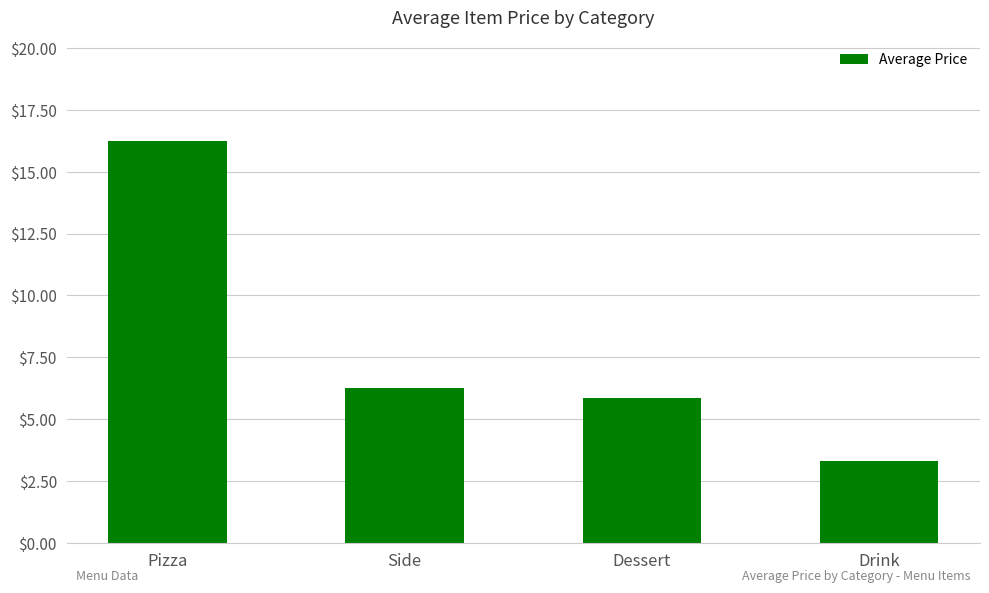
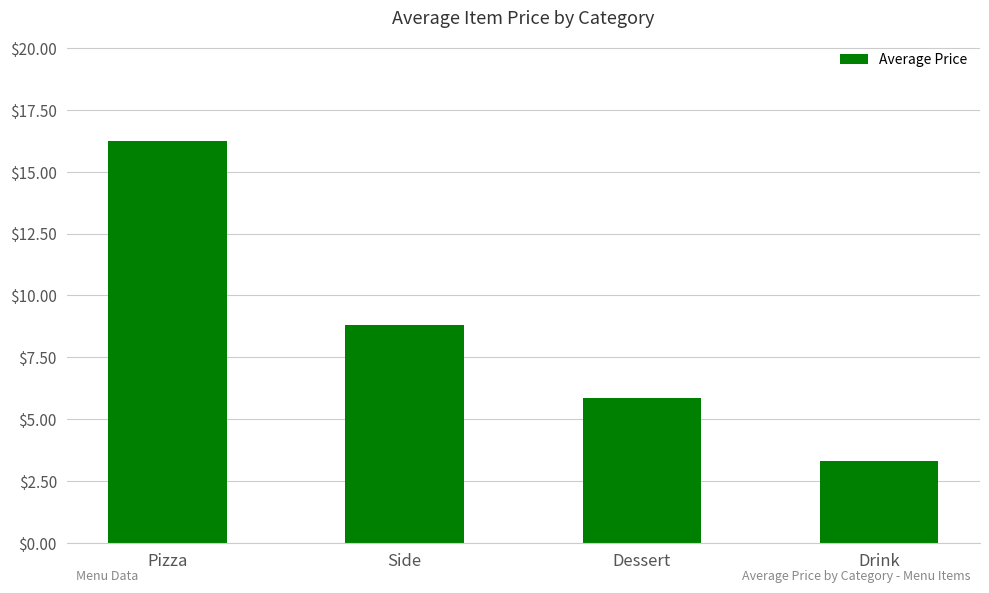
  {
    "Pizza": "$16.3",
-   "Side": "$6.3",
+   "Side": "$8.8",
    "Dessert": "$5.9",
    "Drink": "$3.3"
  }
